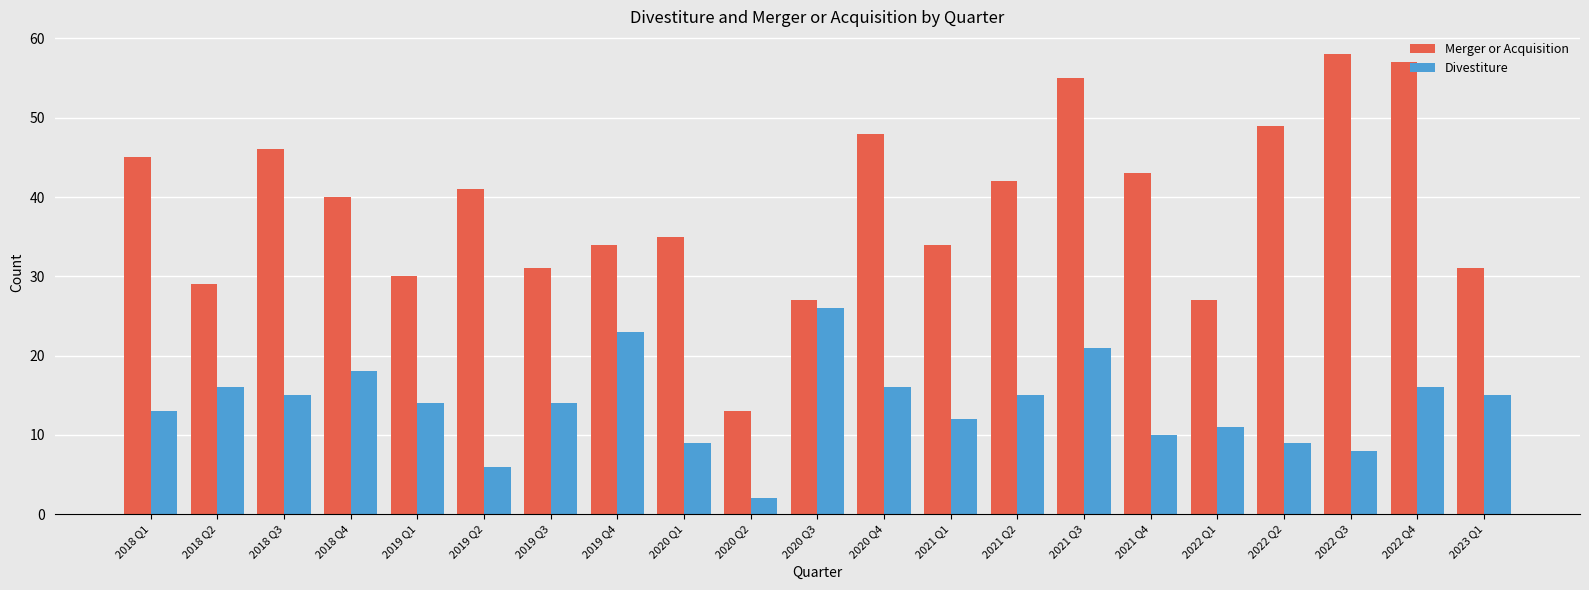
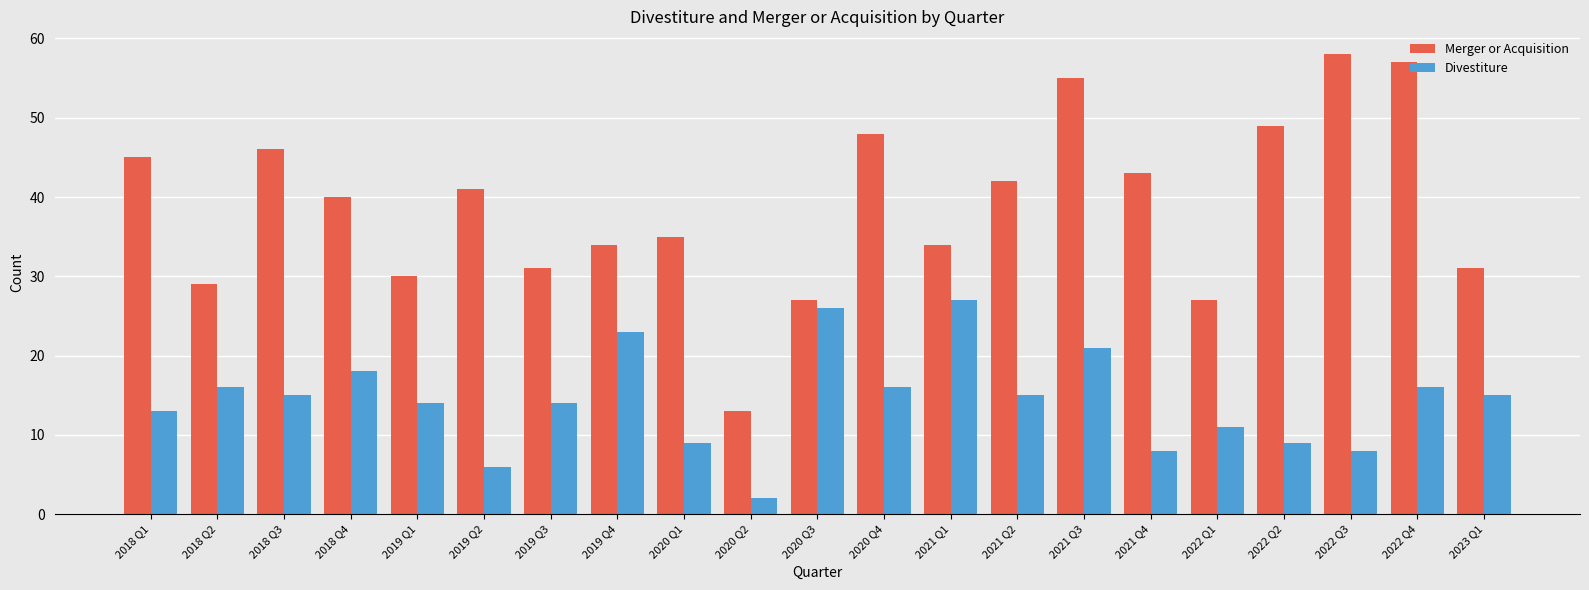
  {
    "Merger or Acquisition": {
      "2018 Q1": 45,
      "2018 Q2": 29,
      "2018 Q3": 46,
      "2018 Q4": 40,
      "2019 Q1": 30,
      "2019 Q2": 41,
      "2019 Q3": 31,
      "2019 Q4": 34,
      "2020 Q1": 35,
      "2020 Q2": 13,
      "2020 Q3": 27,
      "2020 Q4": 48,
      "2021 Q1": 34,
      "2021 Q2": 42,
      "2021 Q3": 55,
      "2021 Q4": 43,
      "2022 Q1": 27,
      "2022 Q2": 49,
      "2022 Q3": 58,
      "2022 Q4": 57,
      "2023 Q1": 31
    },
    "Divestiture": {
      "2018 Q1": 13,
      "2018 Q2": 16,
      "2018 Q3": 15,
      "2018 Q4": 18,
      "2019 Q1": 14,
      "2019 Q2": 6,
      "2019 Q3": 14,
      "2019 Q4": 23,
      "2020 Q1": 9,
      "2020 Q2": 2,
      "2020 Q3": 26,
      "2020 Q4": 16,
-     "2021 Q1": 12,
+     "2021 Q1": 27,
      "2021 Q2": 15,
      "2021 Q3": 21,
-     "2021 Q4": 10,
+     "2021 Q4": 8,
      "2022 Q1": 11,
      "2022 Q2": 9,
      "2022 Q3": 8,
      "2022 Q4": 16,
      "2023 Q1": 15
    }
  }
